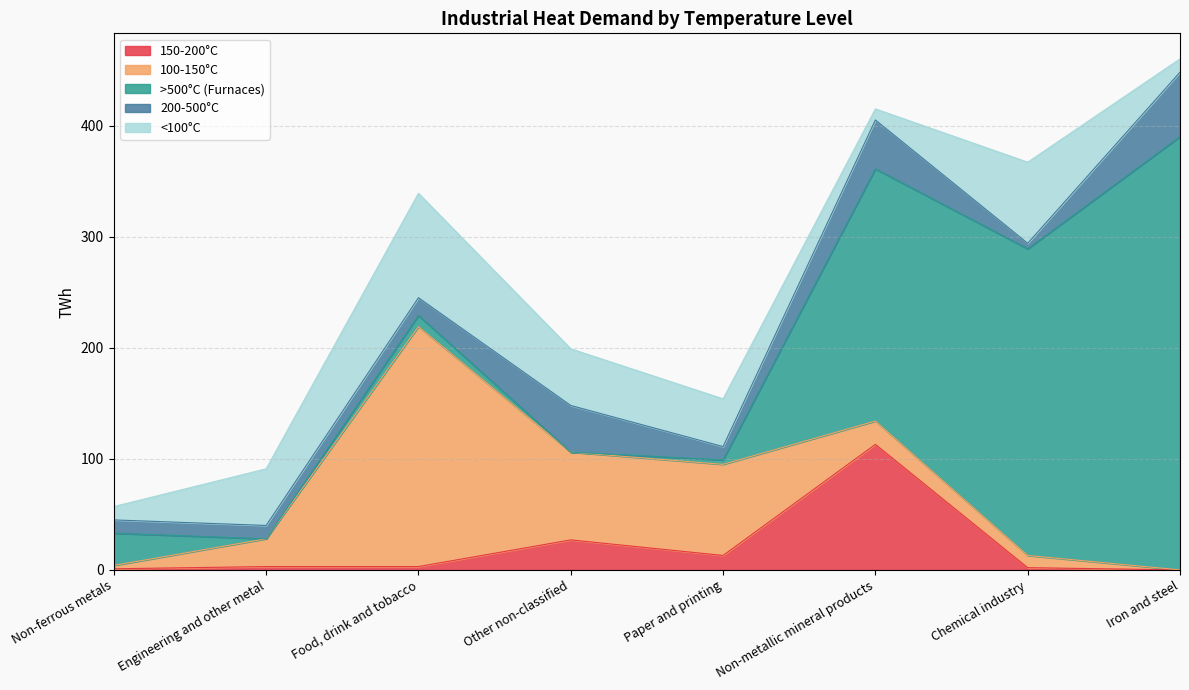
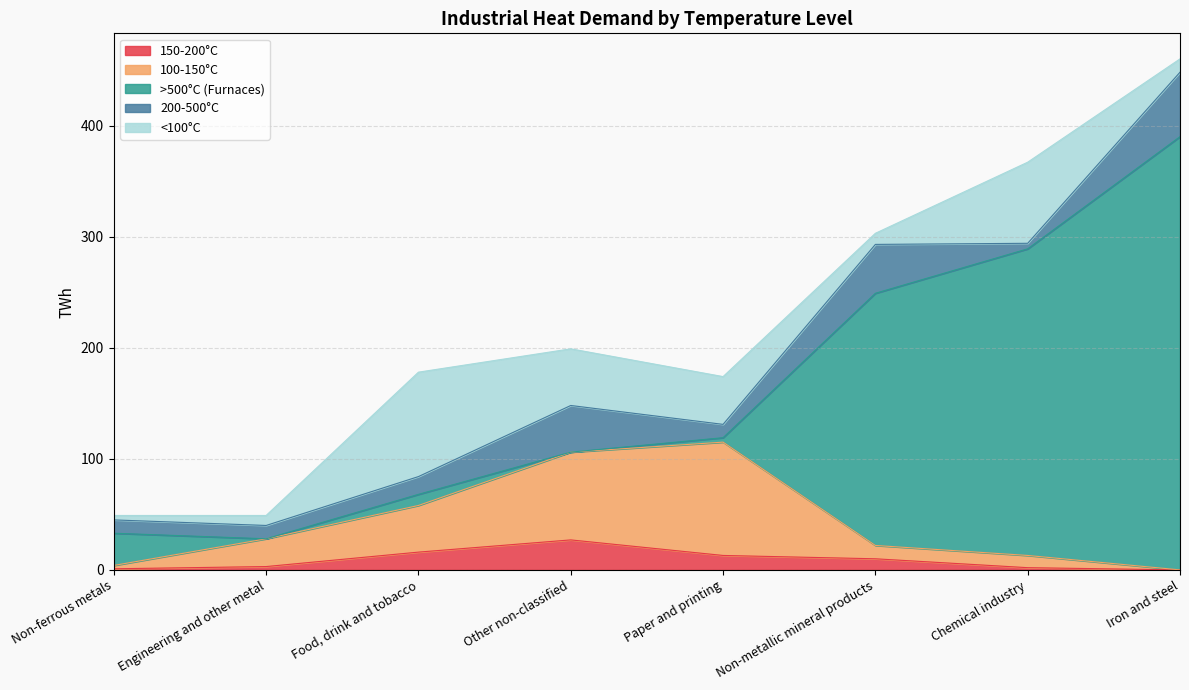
  {
    "150-200°C": {
      "Non-ferrous metals": 1,
      "Engineering and other metal": 3,
-     "Food, drink and tobacco": 3,
+     "Food, drink and tobacco": 16,
      "Other non-classified": 27,
      "Paper and printing": 13,
-     "Non-metallic mineral products": 113,
+     "Non-metallic mineral products": 10,
      "Chemical industry": 2
    },
    "100-150°C": {
      "Non-ferrous metals": 3,
-     "Food, drink and tobacco": 216,
-     "Paper and printing": 82,
-     "Non-metallic mineral products": 21,
+     "Food, drink and tobacco": 42,
+     "Paper and printing": 102,
+     "Non-metallic mineral products": 12,
      "Chemical industry": 11
    },
    "<100°C": {
-     "Non-ferrous metals": 12,
-     "Engineering and other metal": 51,
+     "Non-ferrous metals": 4,
+     "Engineering and other metal": 9,
      "Food, drink and tobacco": 94,
      "Other non-classified": 51,
      "Paper and printing": 43,
      "Non-metallic mineral products": 10,
      "Chemical industry": 73,
      "Iron and steel": 12
    }
  }
